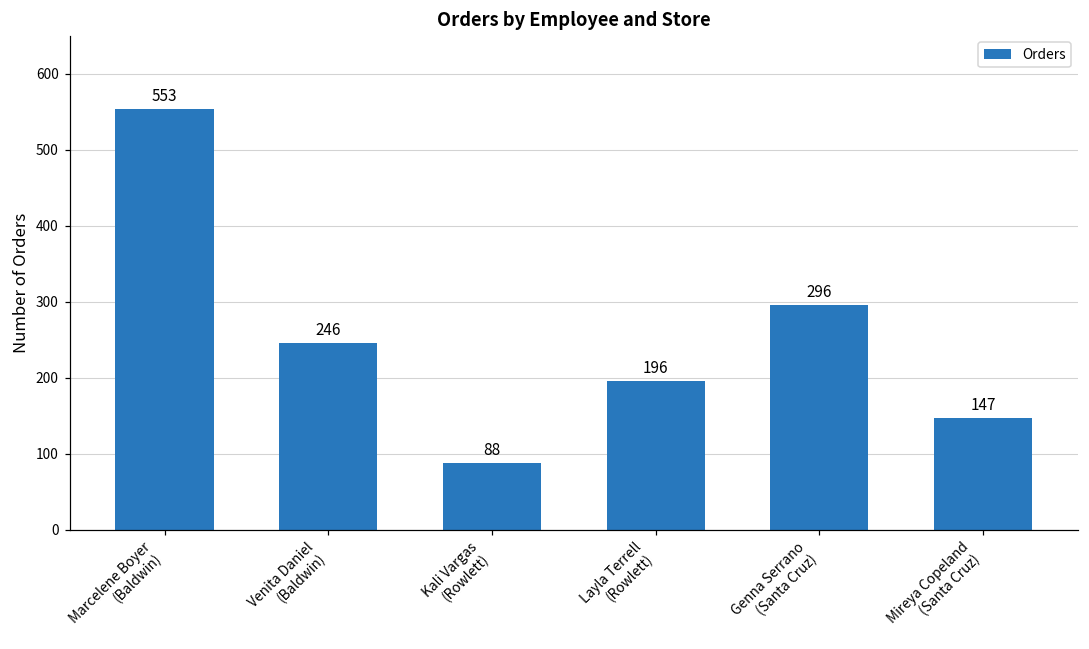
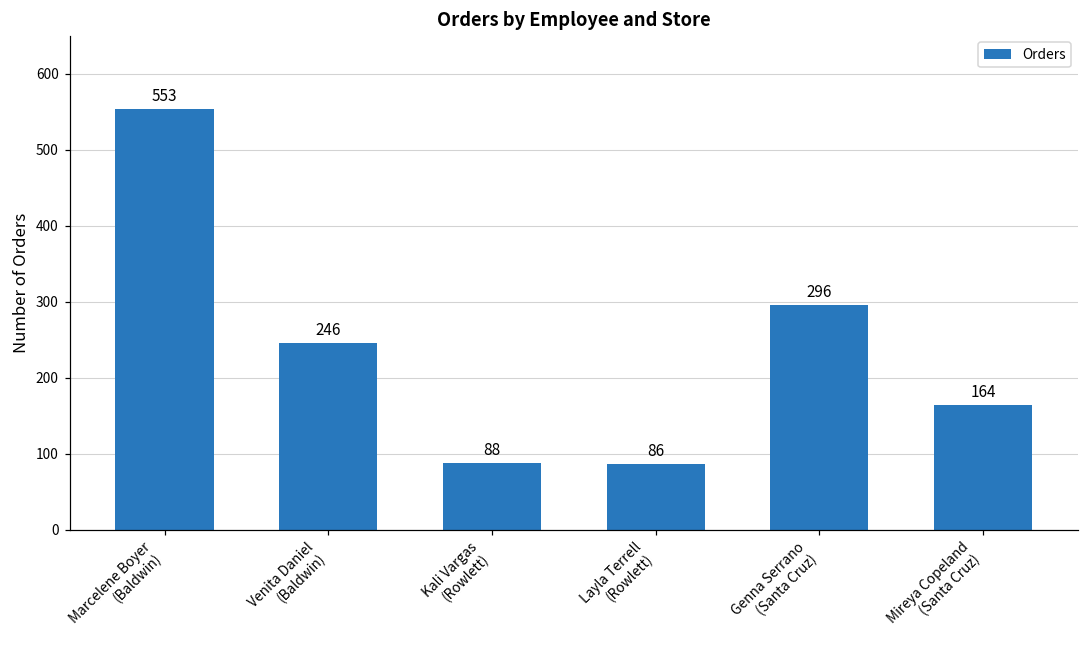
  {
    "Marcelene Boyer (Baldwin)": 553,
    "Venita Daniel (Baldwin)": 246,
    "Kali Vargas (Rowlett)": 88,
-   "Layla Terrell (Rowlett)": 196,
+   "Layla Terrell (Rowlett)": 86,
    "Genna Serrano (Santa Cruz)": 296,
-   "Mireya Copeland (Santa Cruz)": 147
+   "Mireya Copeland (Santa Cruz)": 164
  }
